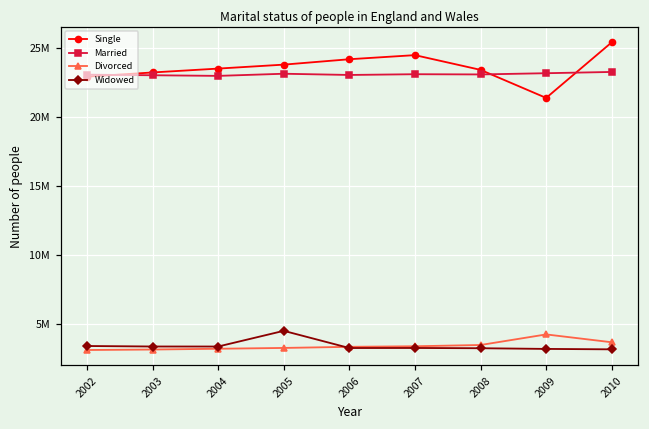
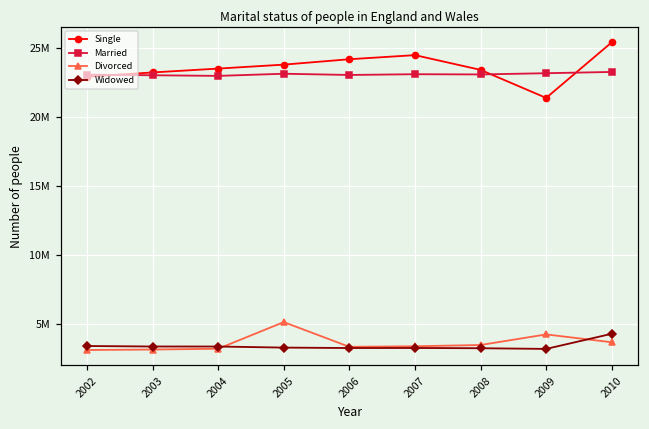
  {
    "Single": {
      "2004": 23500000,
      "2005": 23800000,
      "2006": 24200000,
      "2007": 24500000,
      "2008": 23400000,
      "2009": 21400000,
      "2010": 25400000
    },
    "Married": {
      "2004": 23000000,
      "2005": 23200000,
      "2006": 23100000,
      "2007": 23100000,
      "2008": 23100000,
      "2009": 23200000,
      "2010": 23300000
    },
    "Divorced": {
      "2002": 3100000,
      "2003": 3200000,
-     "2005": 3300000,
+     "2005": 5200000,
      "2008": 3500000,
      "2009": 4300000,
      "2010": 3700000
    },
    "Widowed": {
      "2002": 3400000,
      "2003": 3400000,
-     "2005": 4500000,
+     "2005": 3300000,
      "2008": 3300000,
      "2009": 3200000,
-     "2010": 3200000
+     "2010": 4300000
    }
  }
